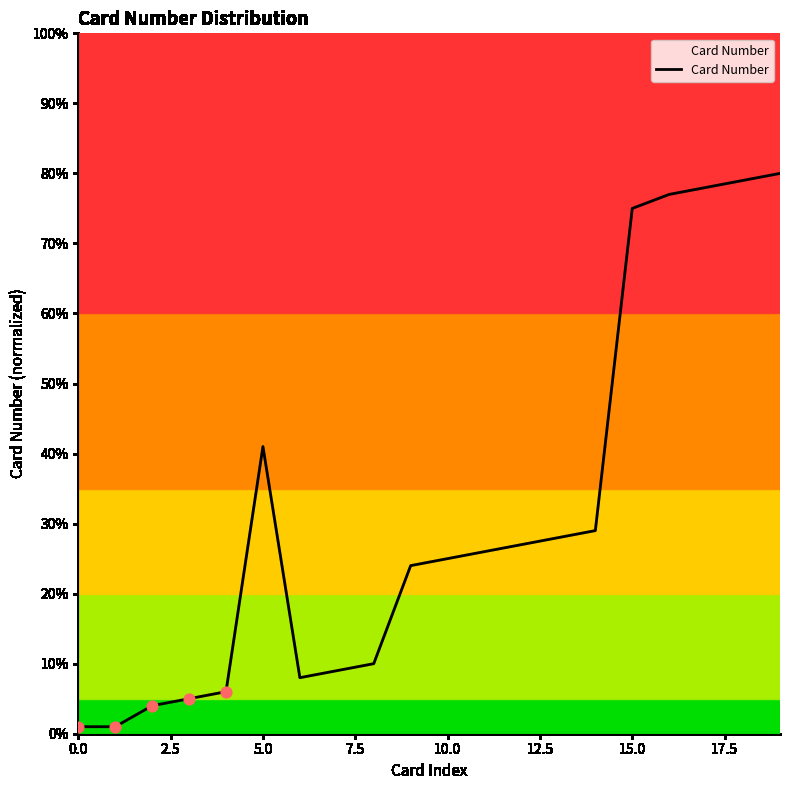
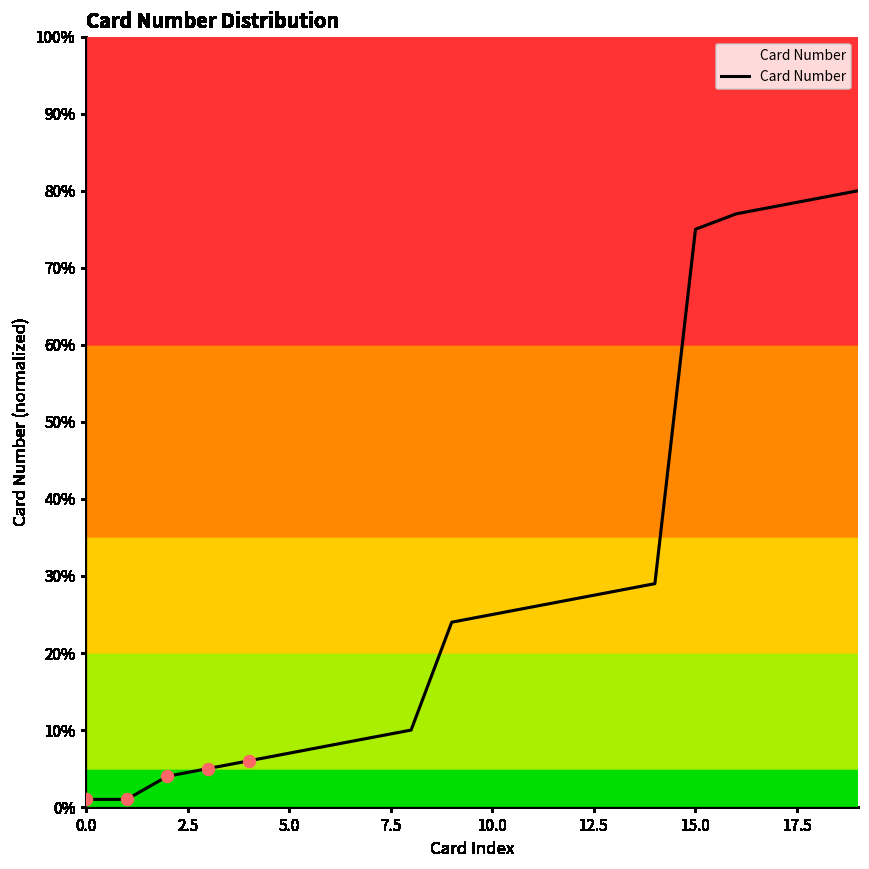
  {
    "Card Number": {
-     "5.0": "41%",
+     "5.0": "7%",
      "10.0": "25%",
      "15.0": "75%"
    }
  }
